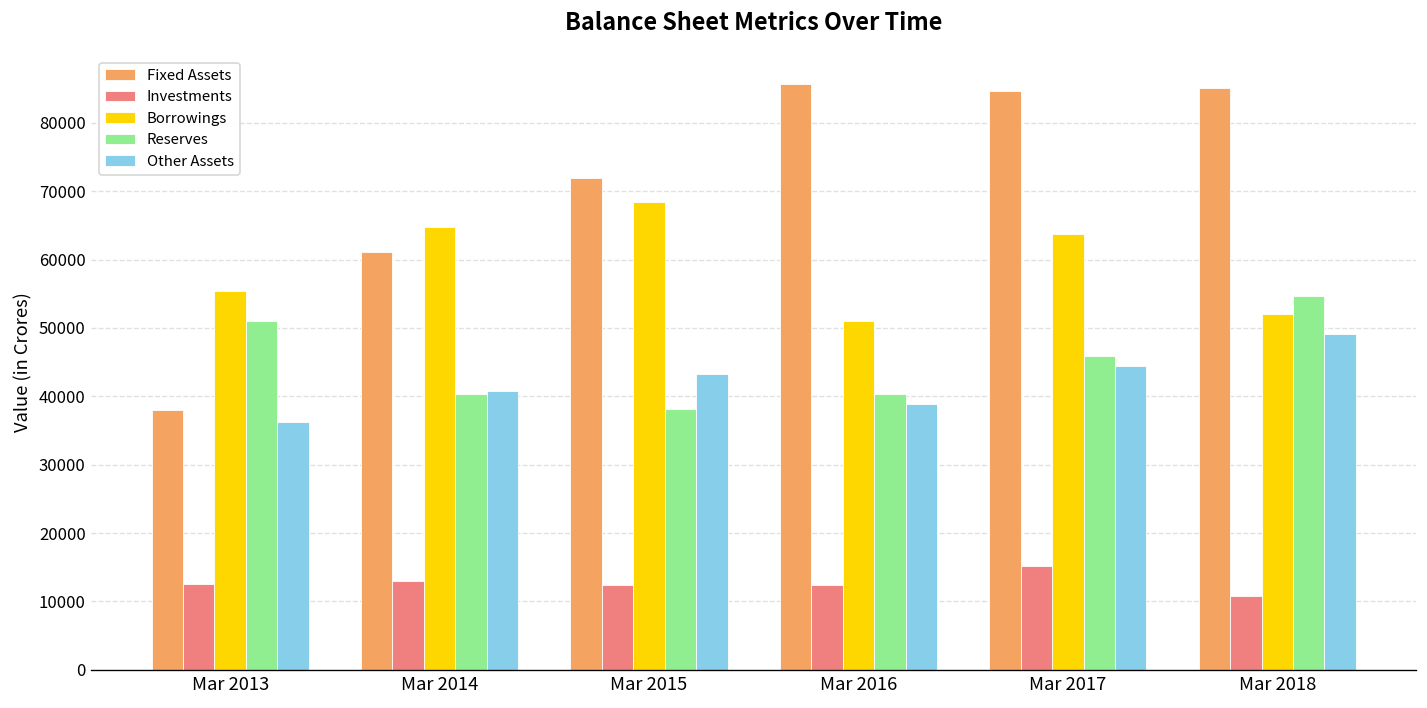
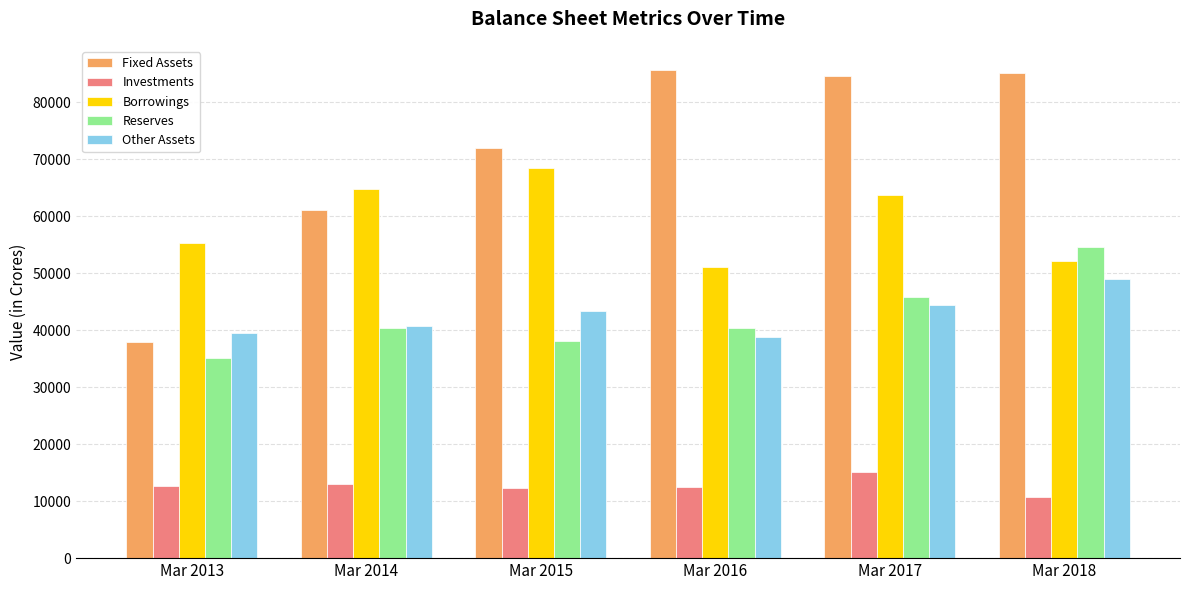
  {
    "Borrowings": {
      "Mar 2013": 55000,
      "Mar 2014": 65000,
      "Mar 2015": 68000,
      "Mar 2016": 51000,
      "Mar 2017": 64000,
      "Mar 2018": 52000
    },
    "Reserves": {
-     "Mar 2013": 51000,
+     "Mar 2013": 35000,
      "Mar 2014": 40000,
      "Mar 2015": 38000,
      "Mar 2016": 40000,
      "Mar 2017": 46000,
      "Mar 2018": 55000
    },
    "Other Assets": {
-     "Mar 2013": 36000,
+     "Mar 2013": 40000,
      "Mar 2014": 41000,
      "Mar 2015": 43000,
      "Mar 2016": 39000,
      "Mar 2017": 44000,
      "Mar 2018": 49000
    }
  }
